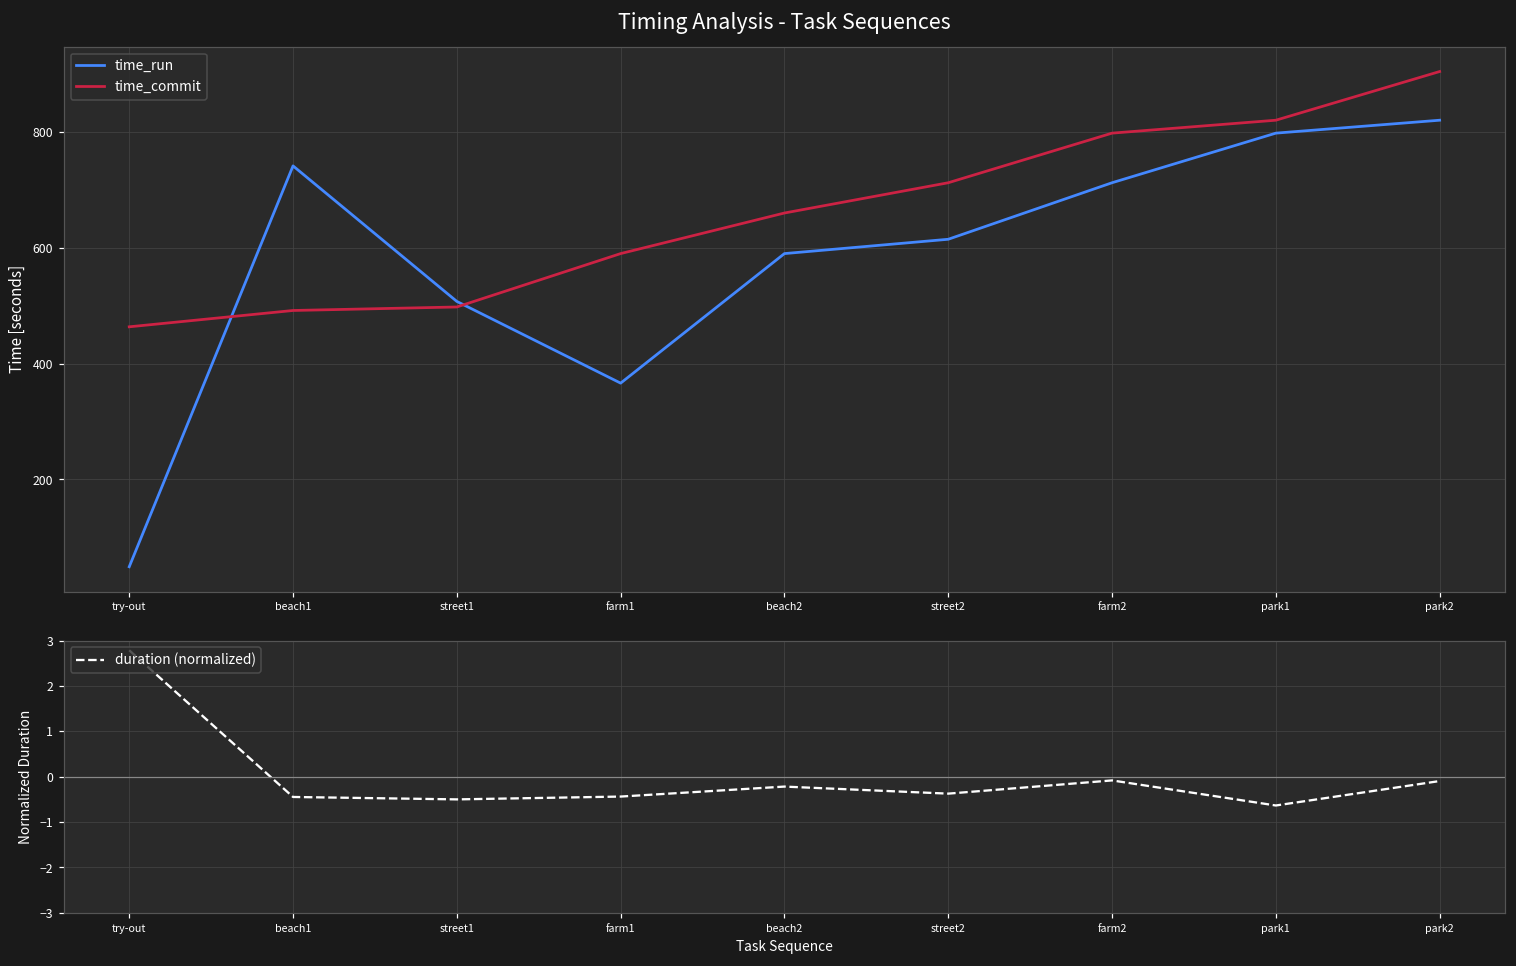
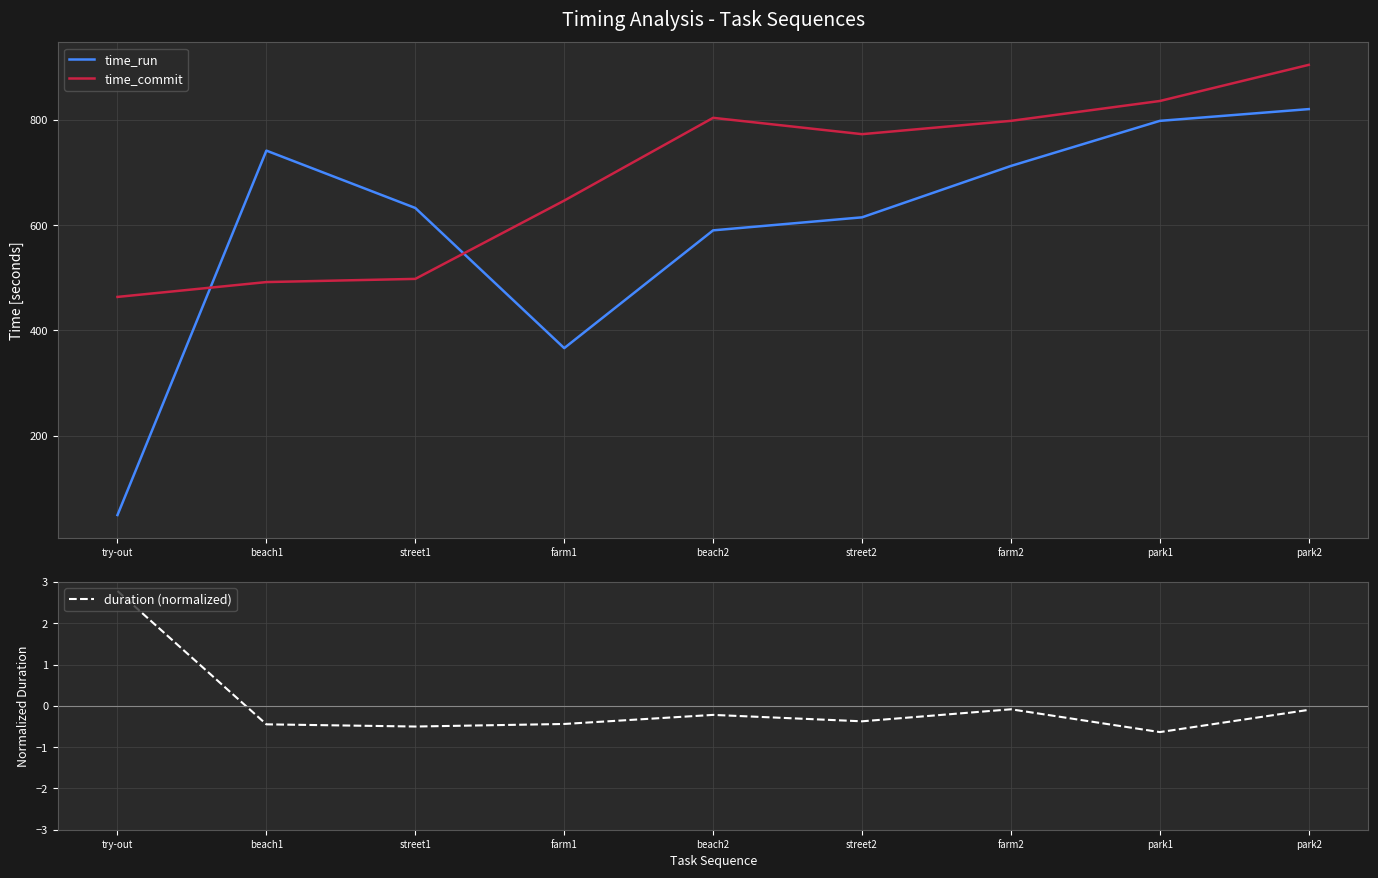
  {
    "Timing Analysis - Task Sequences": {
      "time_run": {
        "try-out": 50,
        "beach1": 740,
-       "street1": 510,
+       "street1": 630,
        "farm1": 370,
        "beach2": 590,
        "street2": 620,
        "farm2": 710,
        "park1": 800,
        "park2": 820
      },
      "time_commit": {
        "try-out": 460,
        "beach1": 490,
        "street1": 500,
-       "farm1": 590,
-       "beach2": 660,
-       "street2": 710,
+       "farm1": 650,
+       "beach2": 800,
+       "street2": 770,
        "farm2": 800,
-       "park1": 820,
+       "park1": 840,
        "park2": 900
      }
    }
  }
